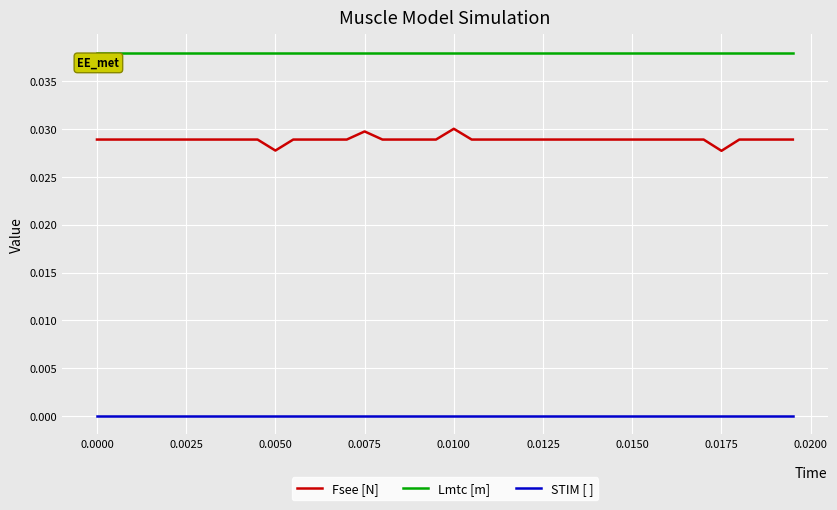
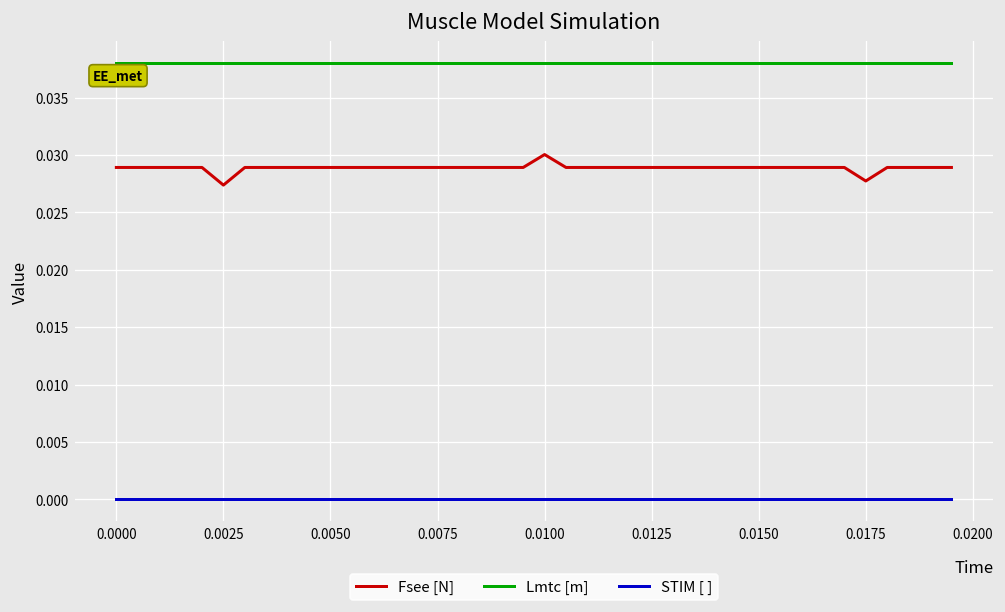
  {
    "Fsee [N]": {
      "0.0000": 0.029,
-     "0.0025": 0.029,
-     "0.0050": 0.028,
-     "0.0075": 0.030,
+     "0.0025": 0.027,
+     "0.0050": 0.029,
+     "0.0075": 0.029,
      "0.0100": 0.030,
      "0.0125": 0.029,
      "0.0150": 0.029,
      "0.0175": 0.028
    },
    "Lmtc [m]": {
      "0.0000": 0.038,
      "0.0025": 0.038,
      "0.0050": 0.038,
      "0.0075": 0.038,
      "0.0100": 0.038,
      "0.0125": 0.038,
      "0.0150": 0.038,
      "0.0175": 0.038
    },
    "STIM [ ]": {
      "0.0000": 0.000,
      "0.0025": 0.000,
      "0.0050": 0.000,
      "0.0075": 0.000,
      "0.0100": 0.000,
      "0.0125": 0.000,
      "0.0150": 0.000,
      "0.0175": 0.000
    }
  }
